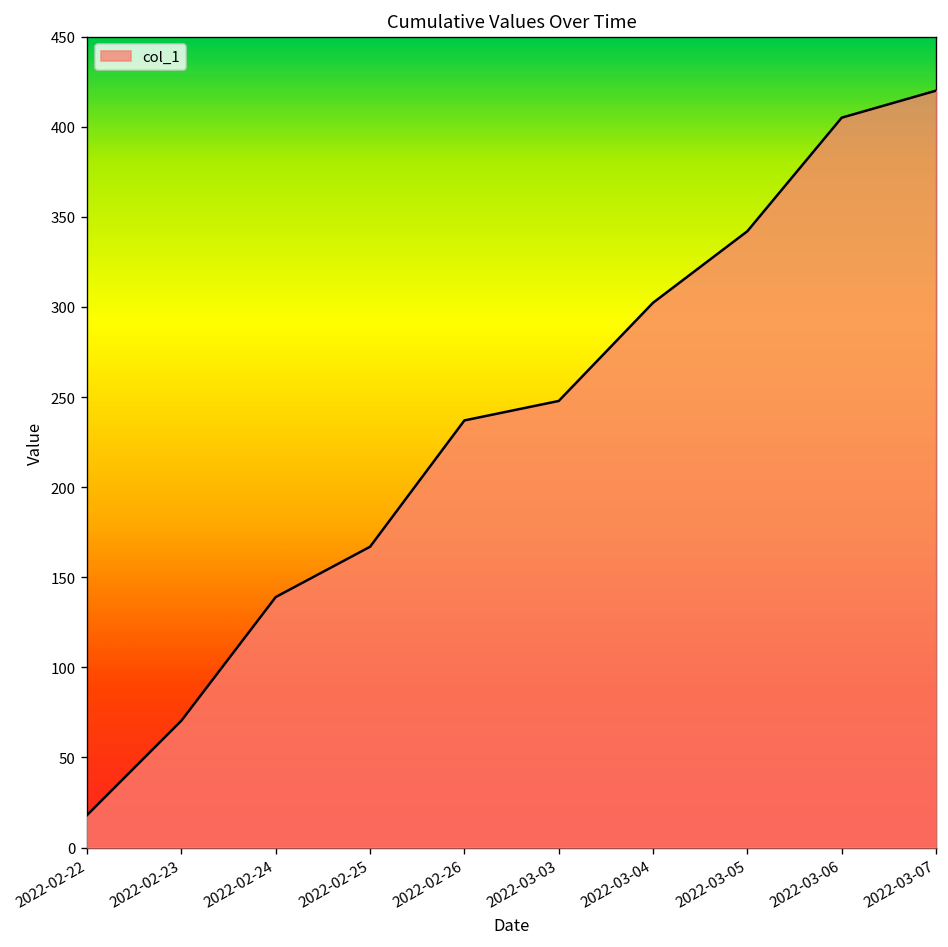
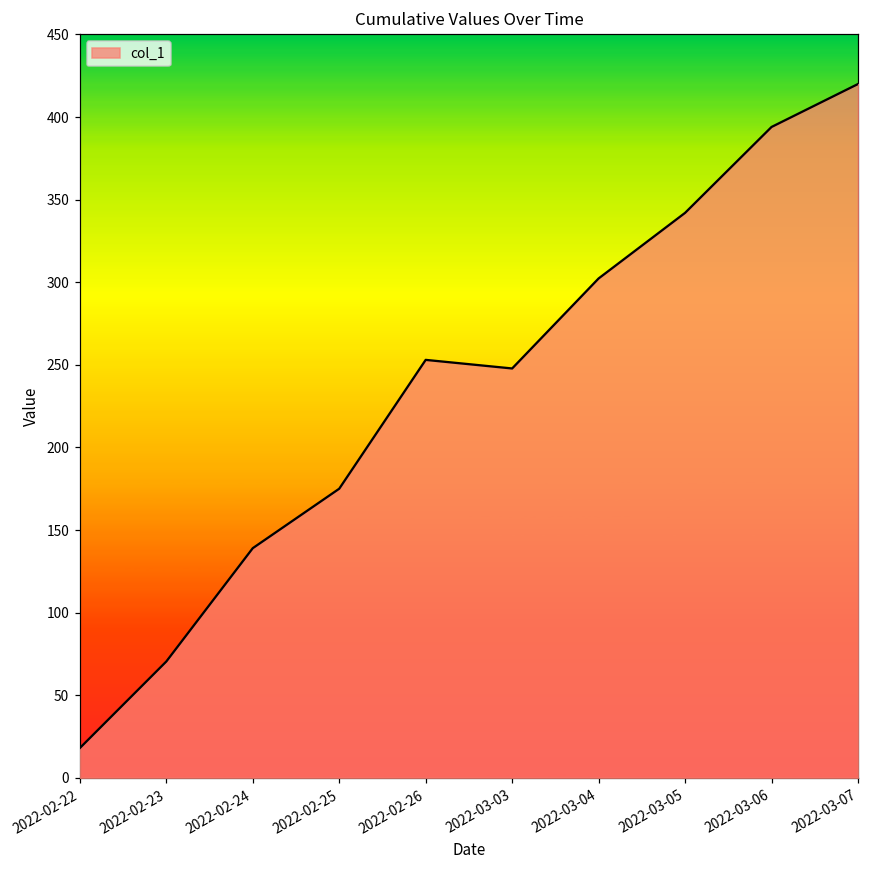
  {
    "2022-02-22": 18,
    "2022-02-23": 70,
    "2022-02-24": 139,
-   "2022-02-25": 167,
-   "2022-02-26": 237,
+   "2022-02-25": 175,
+   "2022-02-26": 253,
    "2022-03-03": 248,
    "2022-03-04": 302,
    "2022-03-05": 342,
-   "2022-03-06": 405,
+   "2022-03-06": 394,
    "2022-03-07": 420
  }
